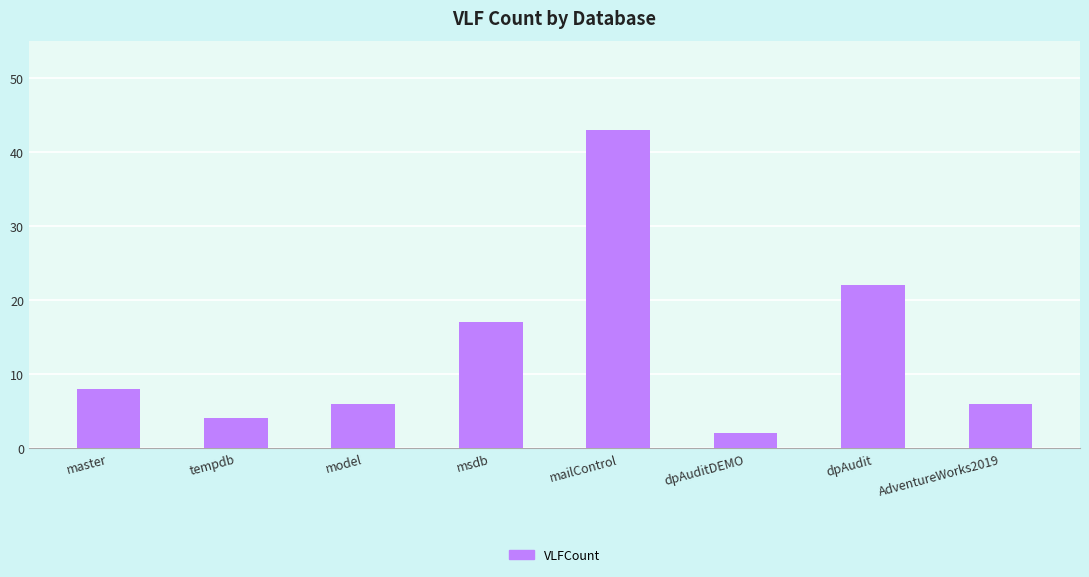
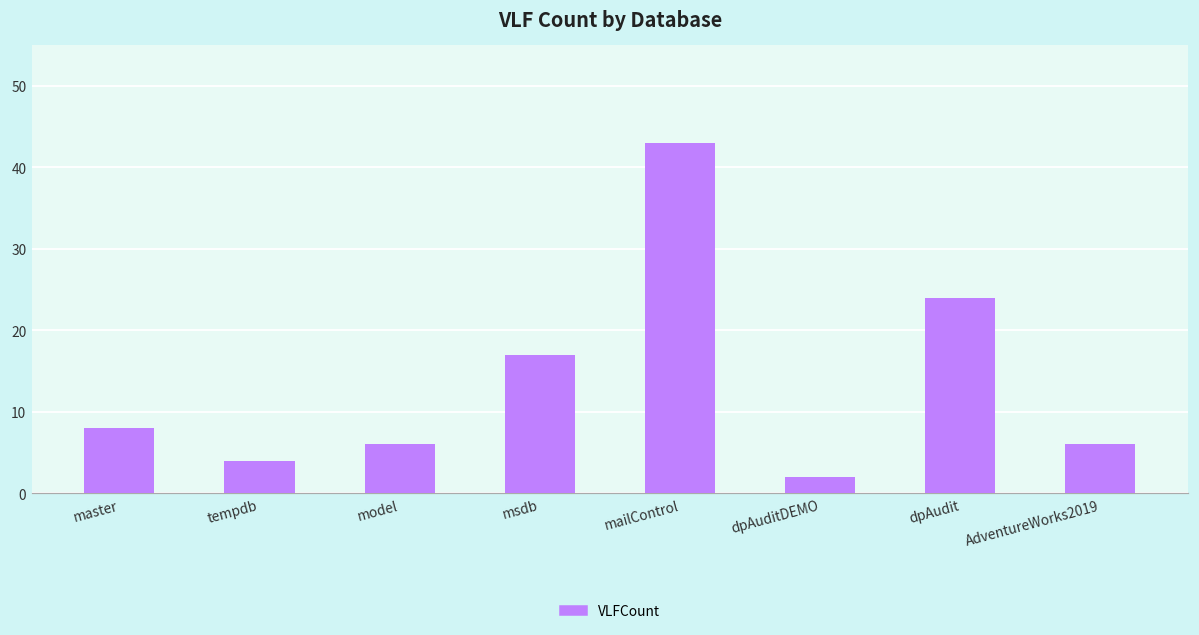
  {
    "master": 8,
    "tempdb": 4,
    "model": 6,
    "msdb": 17,
    "mailControl": 43,
    "dpAuditDEMO": 2,
-   "dpAudit": 22,
+   "dpAudit": 24,
    "AdventureWorks2019": 6
  }
